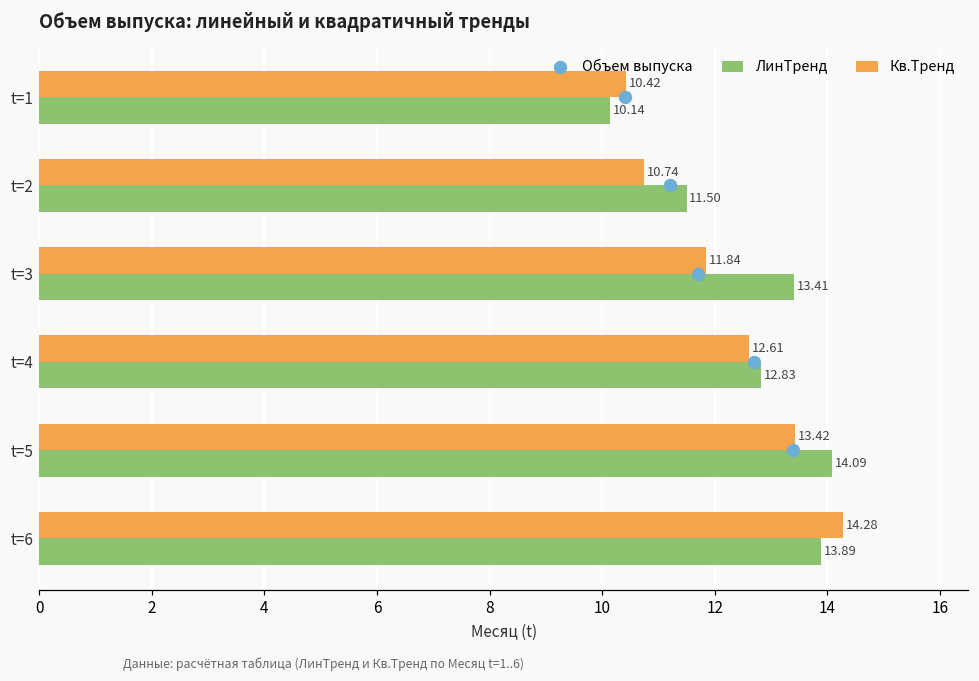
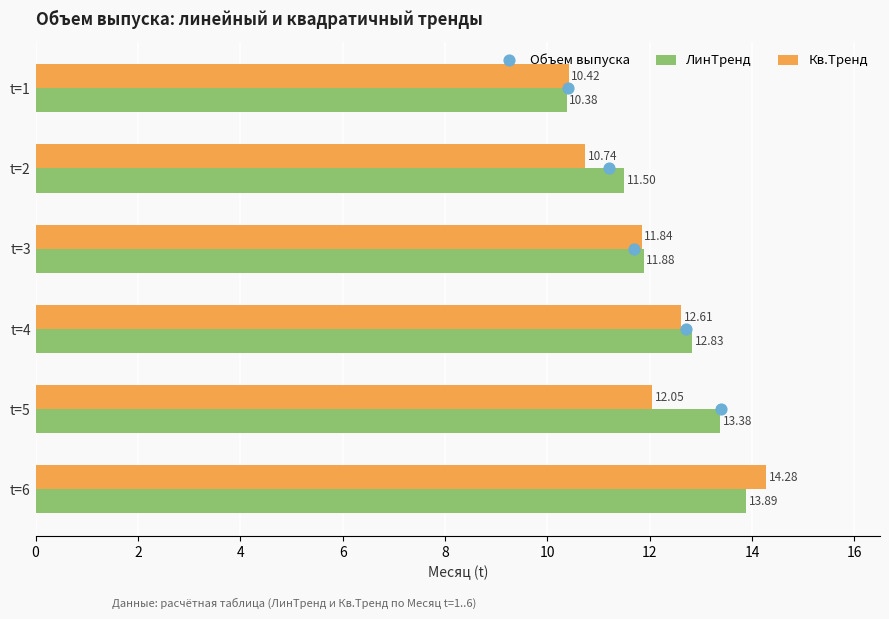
  {
    "ЛинТренд": {
-     "t=1": 10.14,
+     "t=1": 10.38,
      "t=2": 11.50,
-     "t=3": 13.41,
+     "t=3": 11.88,
      "t=4": 12.83,
-     "t=5": 14.09,
+     "t=5": 13.38,
      "t=6": 13.89
    },
    "Кв.Тренд": {
      "t=1": 10.42,
      "t=2": 10.74,
      "t=3": 11.84,
      "t=4": 12.61,
-     "t=5": 13.42,
+     "t=5": 12.05,
      "t=6": 14.28
    }
  }
